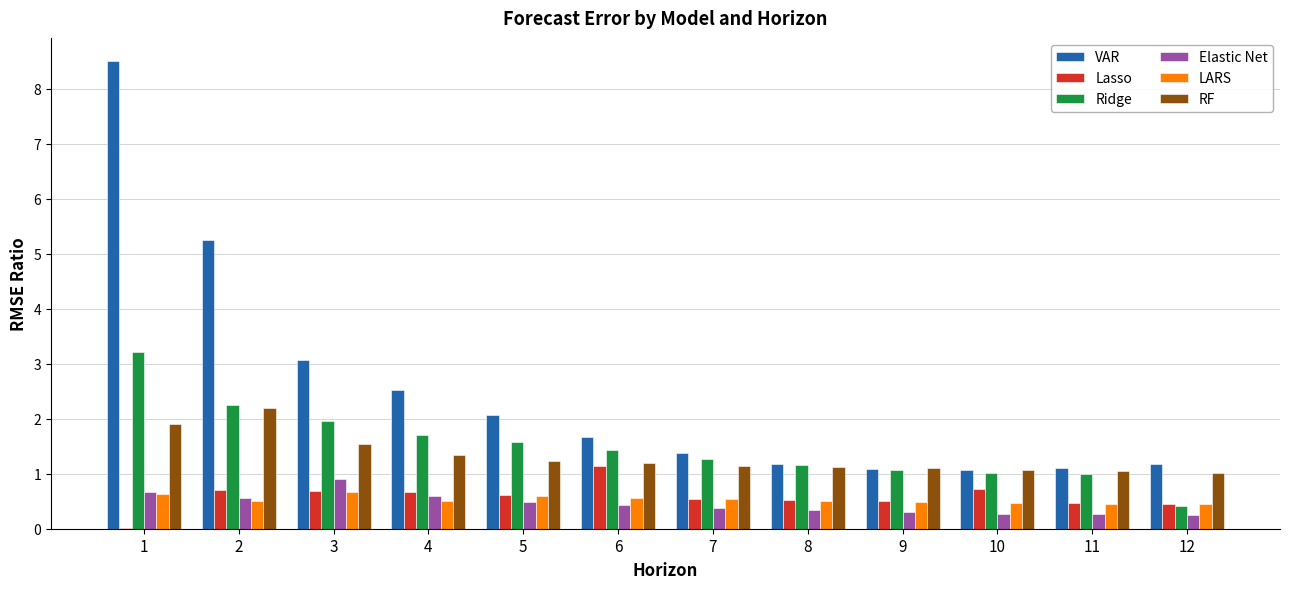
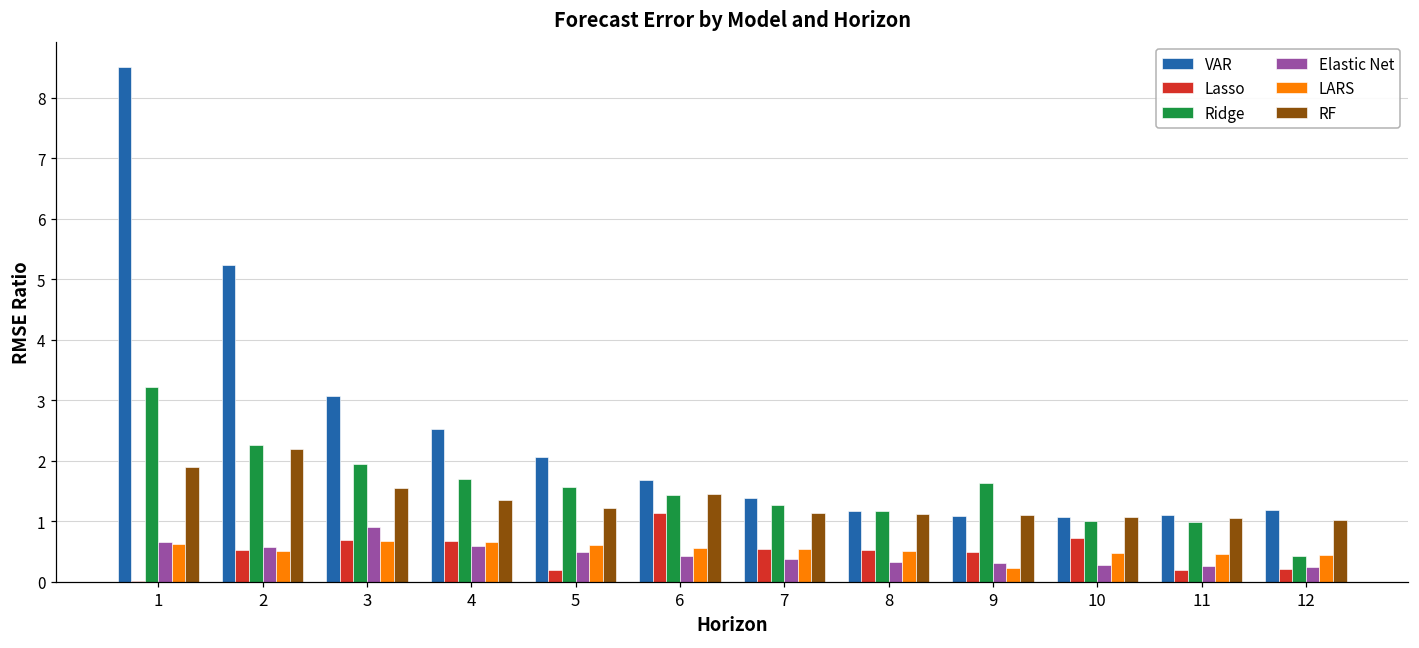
  {
    "VAR": {
      "1": 8.5,
      "2": 5.2,
      "3": 3.1,
      "4": 2.5,
      "5": 2.1,
      "6": 1.7,
      "7": 1.4,
      "8": 1.2,
      "9": 1.1,
      "10": 1.1,
      "11": 1.1,
      "12": 1.2
    },
    "Lasso": {
-     "2": 0.7,
+     "2": 0.5,
      "3": 0.7,
      "4": 0.7,
-     "5": 0.6,
+     "5": 0.2,
      "6": 1.1,
      "7": 0.5,
      "8": 0.5,
      "9": 0.5,
      "10": 0.7,
-     "11": 0.5,
-     "12": 0.5
+     "11": 0.2,
+     "12": 0.2
    },
    "Ridge": {
      "1": 3.2,
      "2": 2.3,
      "3": 2.0,
      "4": 1.7,
      "5": 1.6,
      "6": 1.4,
      "7": 1.3,
      "8": 1.2,
-     "9": 1.1,
+     "9": 1.6,
      "10": 1.0,
      "11": 1.0,
      "12": 0.4
    },
    "Elastic Net": {
      "1": 0.7,
      "2": 0.6,
      "3": 0.9,
      "4": 0.6,
      "5": 0.5,
      "6": 0.4,
      "7": 0.4,
      "8": 0.3,
      "9": 0.3,
      "10": 0.3,
      "11": 0.3,
      "12": 0.2
    },
    "LARS": {
      "1": 0.6,
      "2": 0.5,
      "3": 0.7,
-     "4": 0.5,
+     "4": 0.6,
      "5": 0.6,
      "6": 0.6,
      "7": 0.5,
      "8": 0.5,
-     "9": 0.5,
+     "9": 0.2,
      "10": 0.5,
      "11": 0.5,
      "12": 0.4
    },
    "RF": {
      "1": 1.9,
      "2": 2.2,
      "3": 1.5,
      "4": 1.3,
      "5": 1.2,
-     "6": 1.2,
+     "6": 1.4,
      "7": 1.1,
      "8": 1.1,
      "9": 1.1,
      "10": 1.1,
      "11": 1.0,
      "12": 1.0
    }
  }
